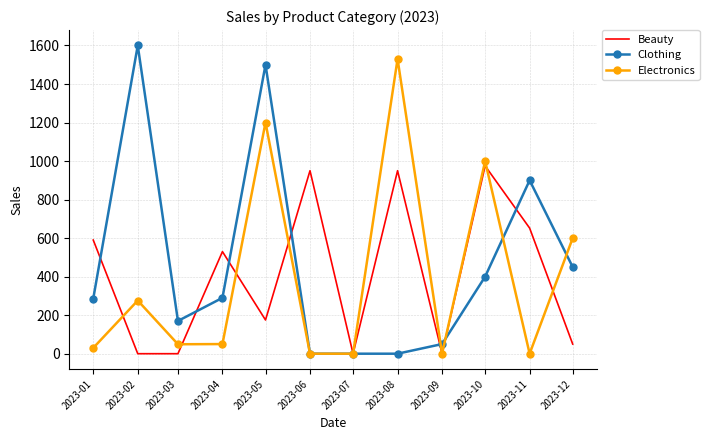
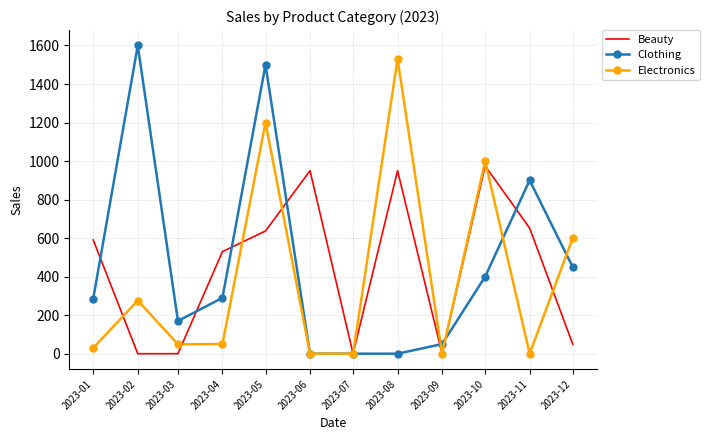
  {
    "Beauty": {
      "2023-01": 590,
      "2023-02": 0,
      "2023-03": 0,
      "2023-04": 530,
-     "2023-05": 180,
+     "2023-05": 640,
      "2023-06": 950,
      "2023-08": 950,
      "2023-10": 980,
      "2023-11": 650,
      "2023-12": 50
    },
    "Clothing": {
      "2023-01": 290,
      "2023-02": 1600,
      "2023-03": 170,
      "2023-04": 290,
      "2023-05": 1500,
      "2023-08": 0,
      "2023-09": 50,
      "2023-10": 400,
      "2023-11": 900,
      "2023-12": 450
    },
    "Electronics": {
      "2023-01": 30,
      "2023-02": 280,
      "2023-03": 50,
      "2023-04": 50,
      "2023-05": 1200,
      "2023-08": 1530,
      "2023-10": 1000,
      "2023-11": 0,
      "2023-12": 600
    }
  }
